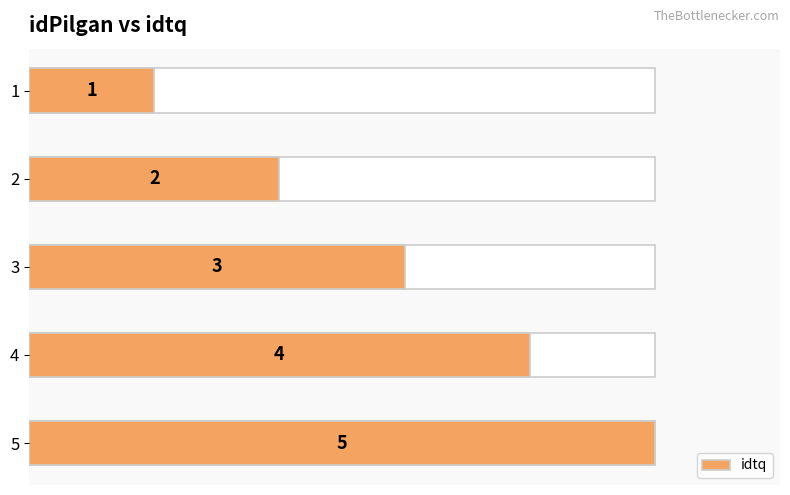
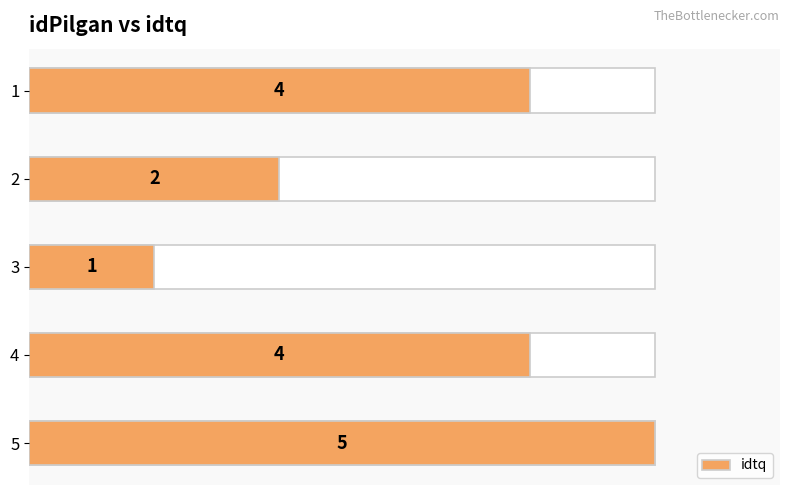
  {
    "idtq": {
-     "1": 1,
-     "3": 3,
+     "1": 4,
+     "3": 1,
      "5": 5
    }
  }
